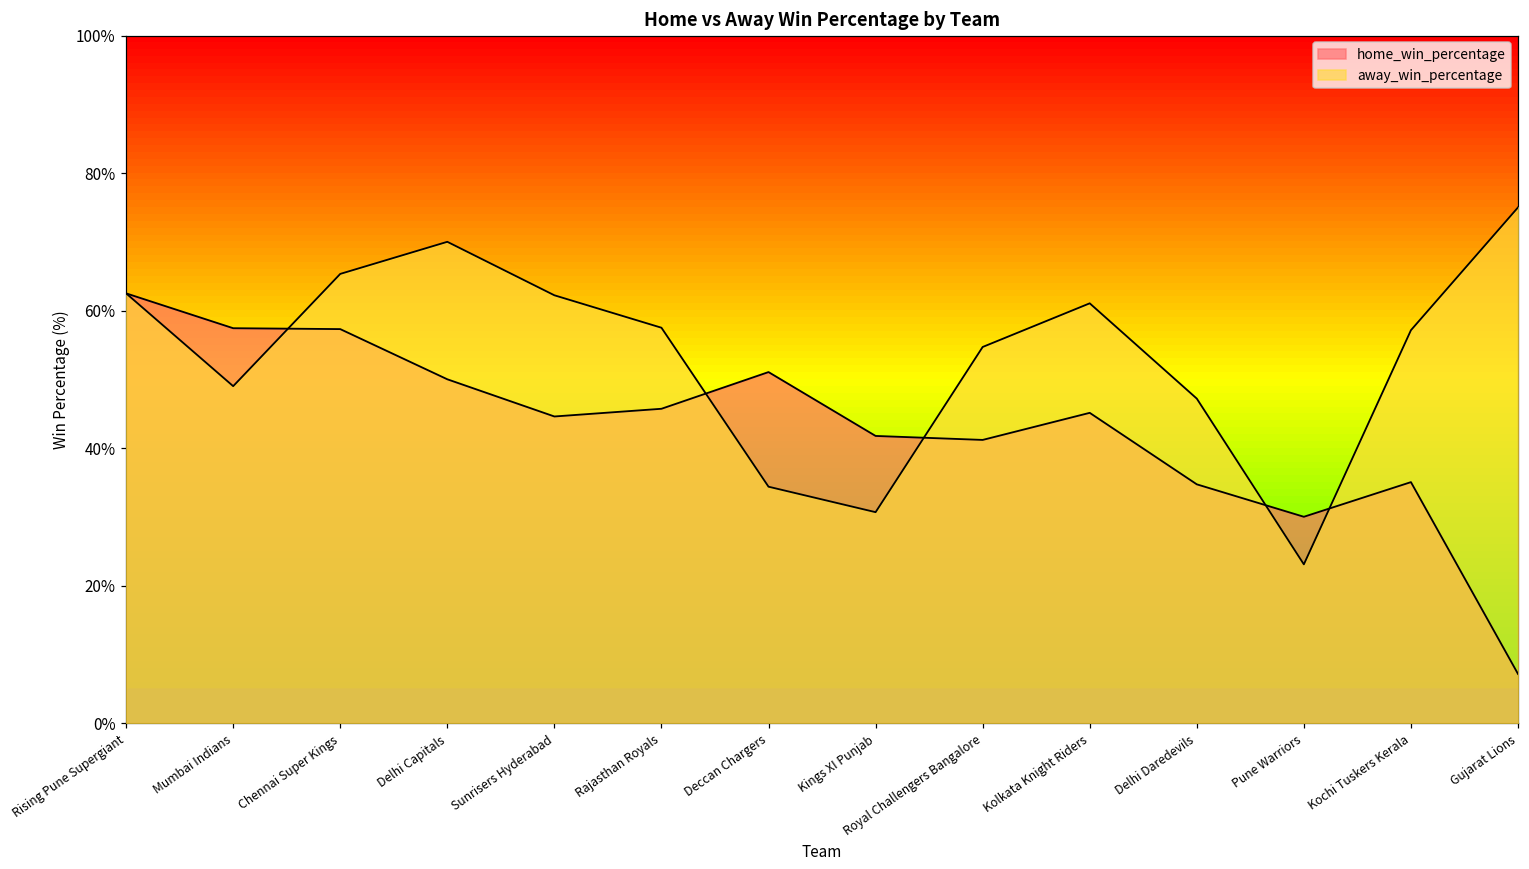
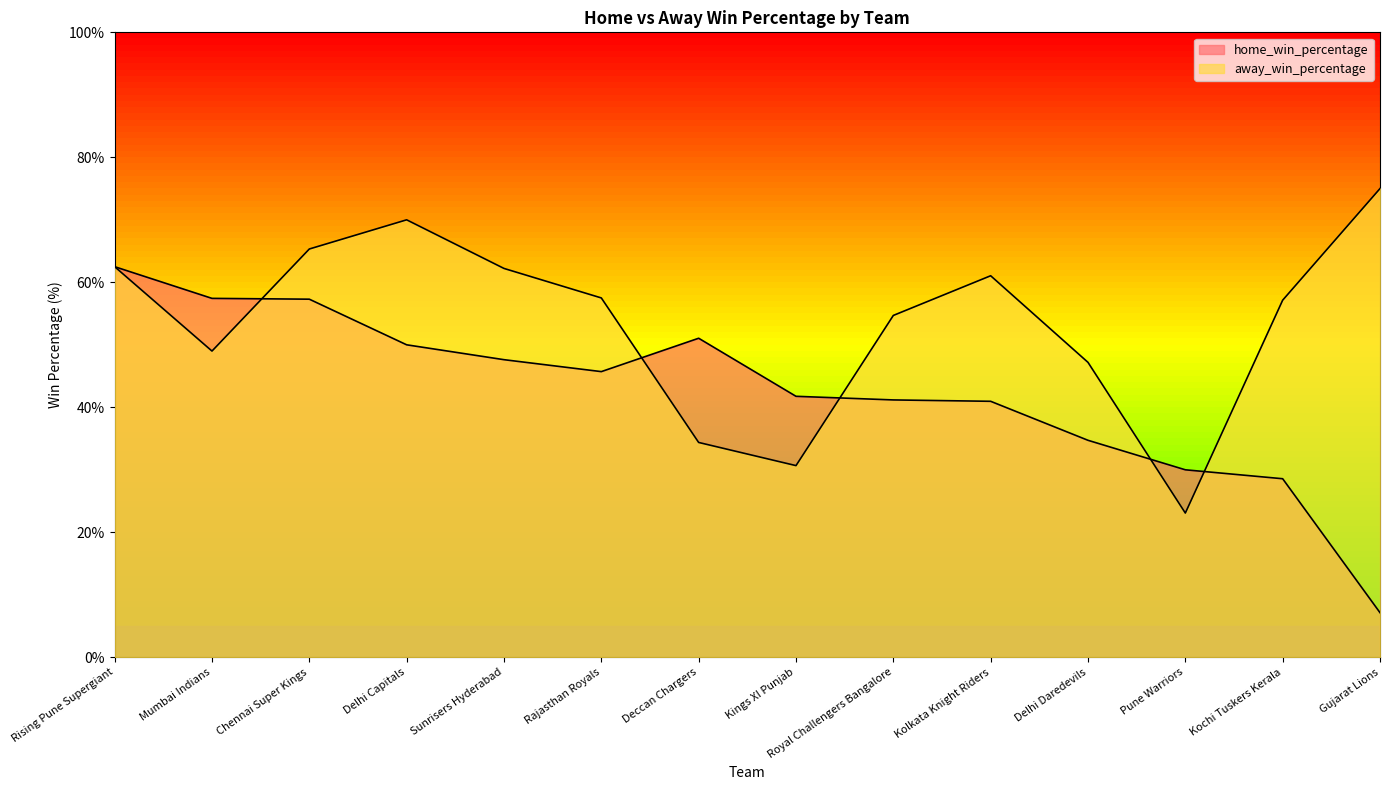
  {
    "home_win_percentage": {
      "Mumbai Indians": "57%",
      "Chennai Super Kings": "57%",
      "Delhi Capitals": "50%",
-     "Sunrisers Hyderabad": "45%",
+     "Sunrisers Hyderabad": "48%",
      "Rajasthan Royals": "46%",
      "Deccan Chargers": "51%",
      "Kings XI Punjab": "42%",
      "Royal Challengers Bangalore": "41%",
-     "Kolkata Knight Riders": "45%",
+     "Kolkata Knight Riders": "41%",
      "Delhi Daredevils": "35%",
      "Pune Warriors": "30%",
-     "Kochi Tuskers Kerala": "35%",
+     "Kochi Tuskers Kerala": "29%",
      "Gujarat Lions": "7%"
    },
    "away_win_percentage": {
      "Mumbai Indians": "49%",
      "Chennai Super Kings": "65%",
      "Delhi Capitals": "70%",
      "Sunrisers Hyderabad": "62%",
      "Rajasthan Royals": "58%",
      "Deccan Chargers": "34%",
      "Kings XI Punjab": "31%",
      "Royal Challengers Bangalore": "55%",
      "Kolkata Knight Riders": "61%",
      "Delhi Daredevils": "47%",
      "Pune Warriors": "23%",
      "Kochi Tuskers Kerala": "57%",
      "Gujarat Lions": "75%"
    }
  }
